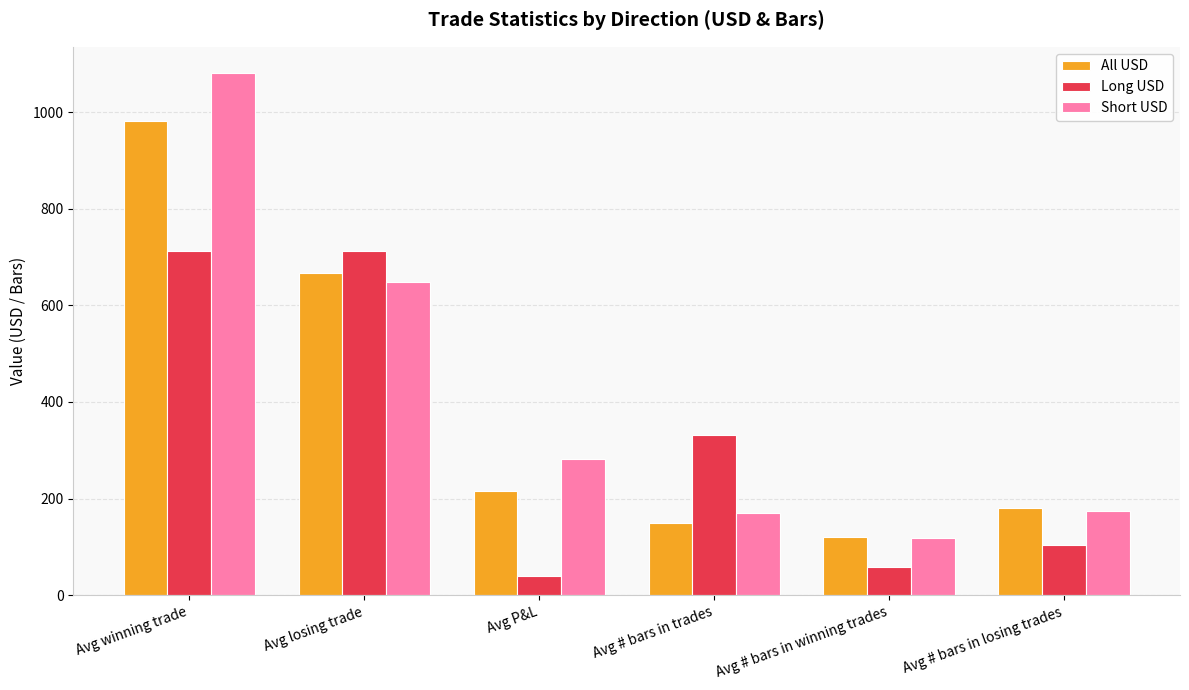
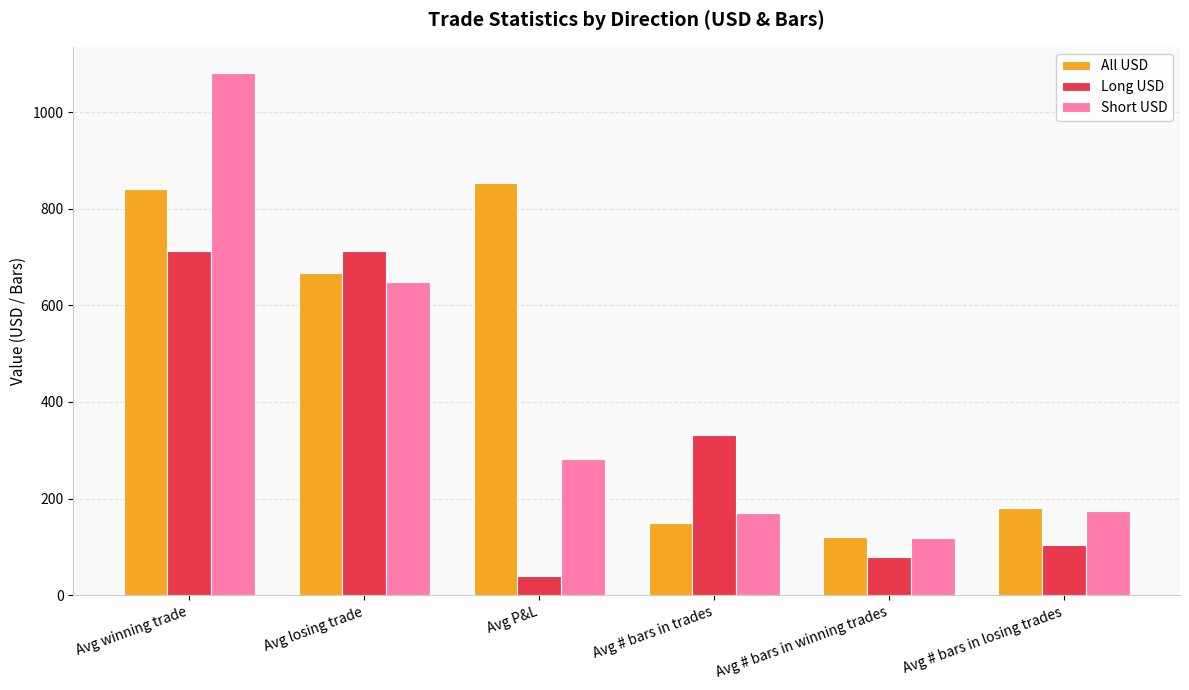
  {
    "All USD": {
-     "Avg winning trade": 980,
+     "Avg winning trade": 840,
      "Avg losing trade": 670,
-     "Avg P&L": 220,
+     "Avg P&L": 850,
      "Avg # bars in trades": 150,
      "Avg # bars in winning trades": 120,
      "Avg # bars in losing trades": 180
    },
    "Long USD": {
      "Avg winning trade": 710,
      "Avg losing trade": 710,
      "Avg P&L": 40,
      "Avg # bars in trades": 330,
-     "Avg # bars in winning trades": 60,
+     "Avg # bars in winning trades": 80,
      "Avg # bars in losing trades": 100
    },
    "Short USD": {
      "Avg winning trade": 1080,
      "Avg losing trade": 650,
      "Avg P&L": 280,
      "Avg # bars in trades": 170,
      "Avg # bars in winning trades": 120,
      "Avg # bars in losing trades": 170
    }
  }
